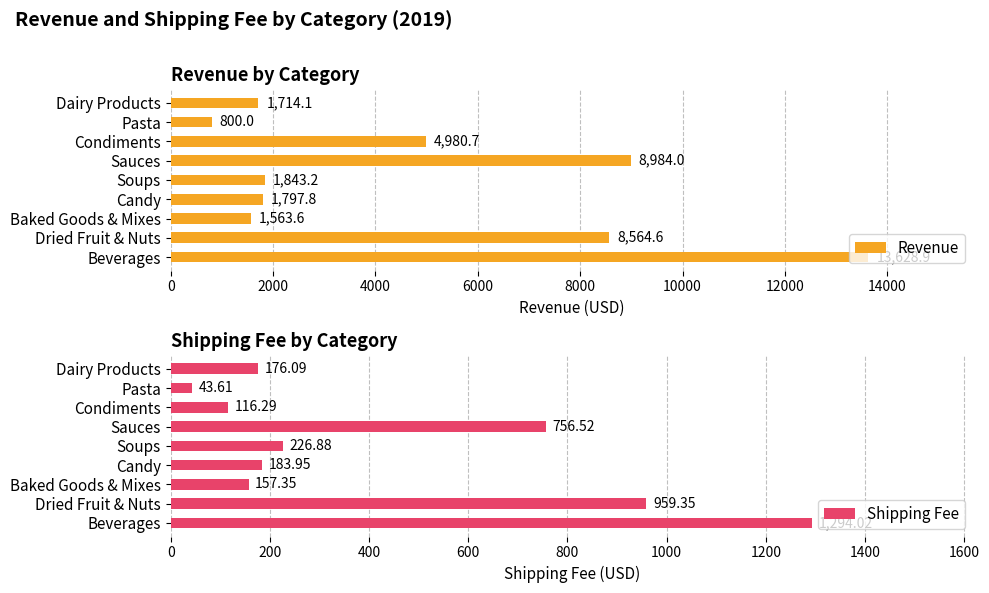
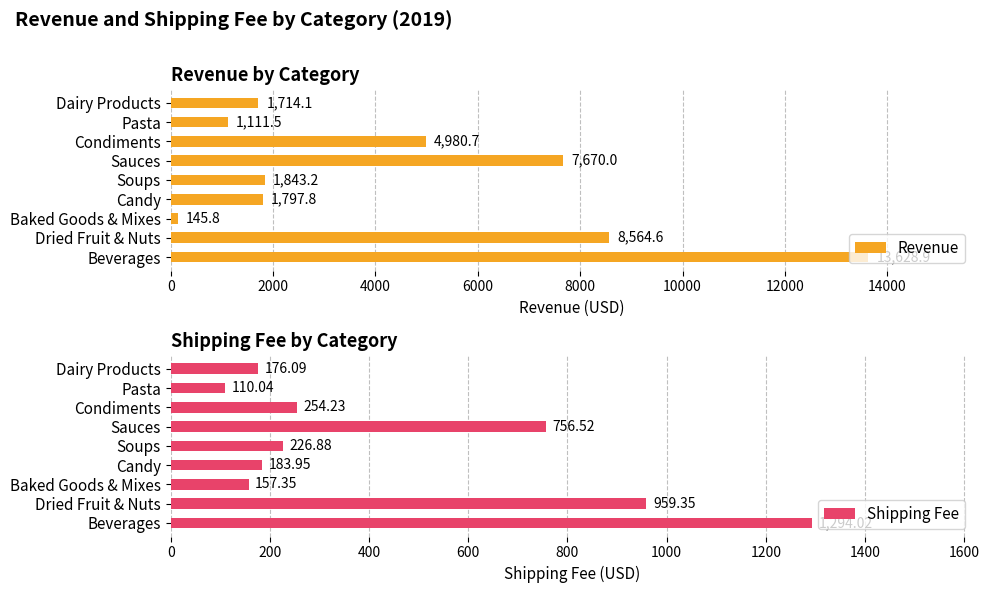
  {
    "Revenue by Category": {
      "Dairy Products": "1,714.1",
-     "Pasta": "800.0",
+     "Pasta": "1,111.5",
      "Condiments": "4,980.7",
-     "Sauces": "8,984.0",
+     "Sauces": "7,670.0",
      "Soups": "1,843.2",
      "Candy": "1,797.8",
-     "Baked Goods & Mixes": "1,563.6",
+     "Baked Goods & Mixes": "145.8",
      "Dried Fruit & Nuts": "8,564.6"
    },
    "Shipping Fee by Category": {
      "Dairy Products": "176.09",
-     "Pasta": "43.61",
-     "Condiments": "116.29",
+     "Pasta": "110.04",
+     "Condiments": "254.23",
      "Sauces": "756.52",
      "Soups": "226.88",
      "Candy": "183.95",
      "Baked Goods & Mixes": "157.35",
      "Dried Fruit & Nuts": "959.35"
    }
  }
